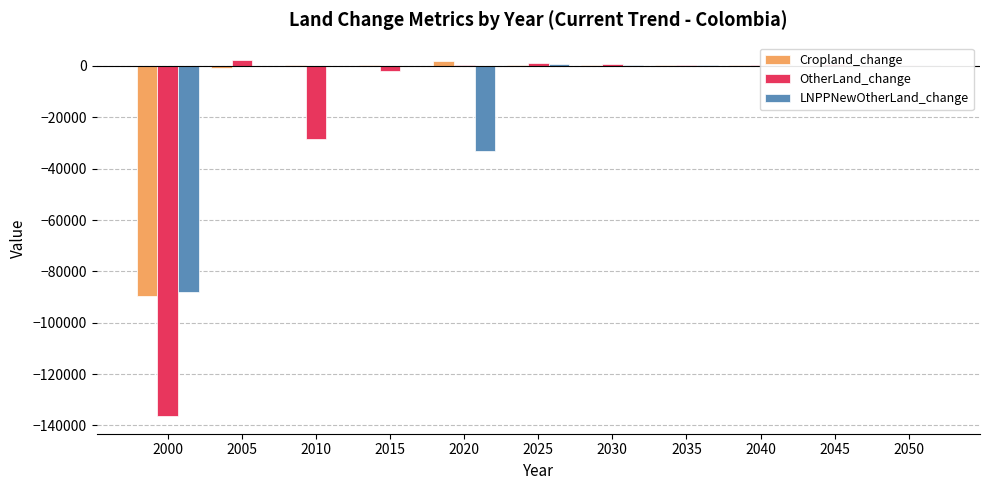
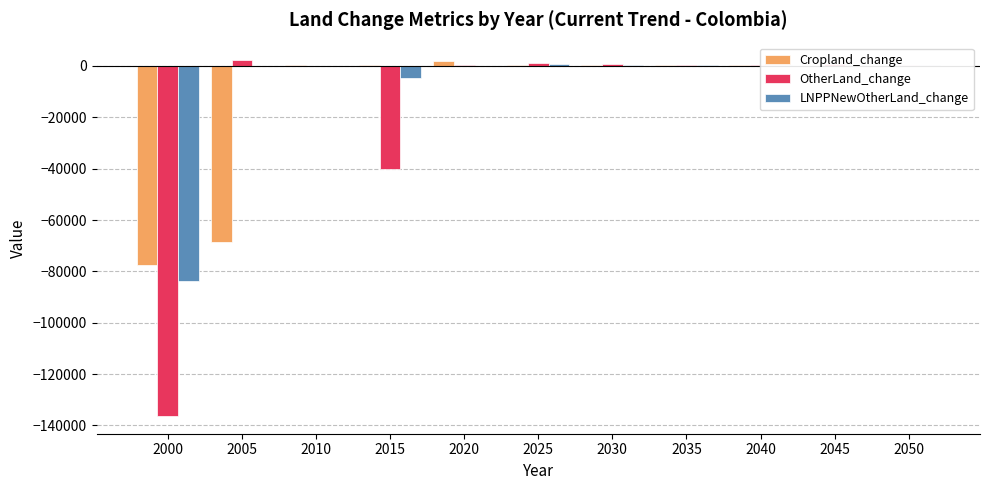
  {
    "Cropland_change": {
-     "2000": -90000,
-     "2005": -1000,
+     "2000": -78000,
+     "2005": -69000,
      "2020": 2000
    },
    "OtherLand_change": {
      "2000": -136000,
      "2005": 2000,
-     "2010": -28000,
-     "2015": -2000,
+     "2010": 0,
+     "2015": -40000,
      "2025": 1000
    },
    "LNPPNewOtherLand_change": {
-     "2000": -88000,
+     "2000": -84000,
      "2005": 0,
      "2010": 0,
-     "2015": 0,
-     "2020": -33000
+     "2015": -5000,
+     "2020": 0
    }
  }
